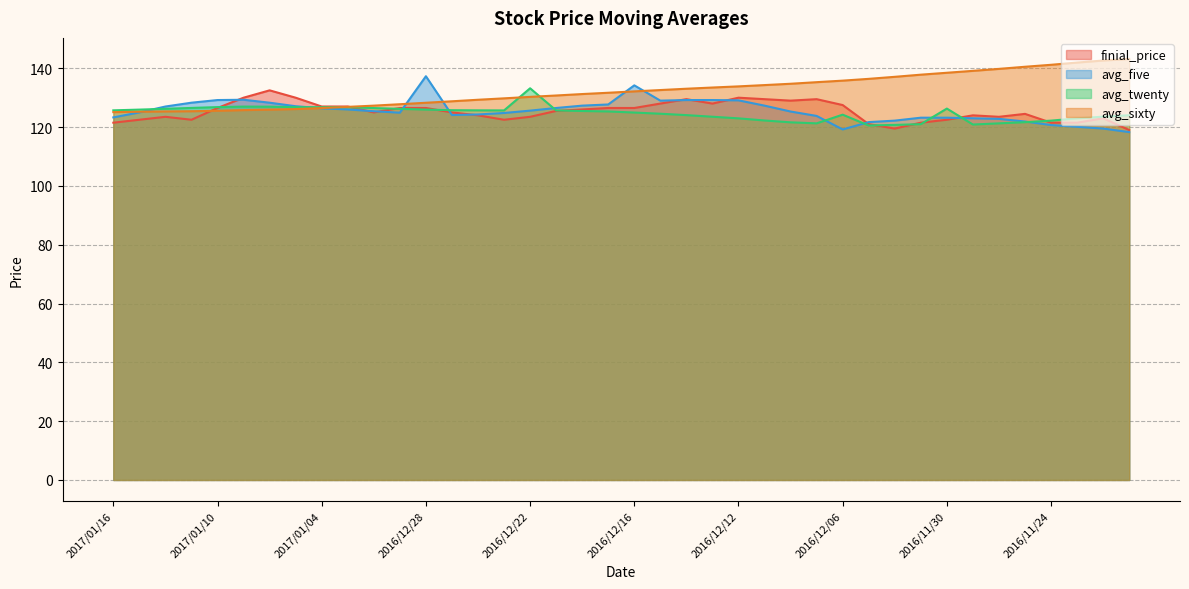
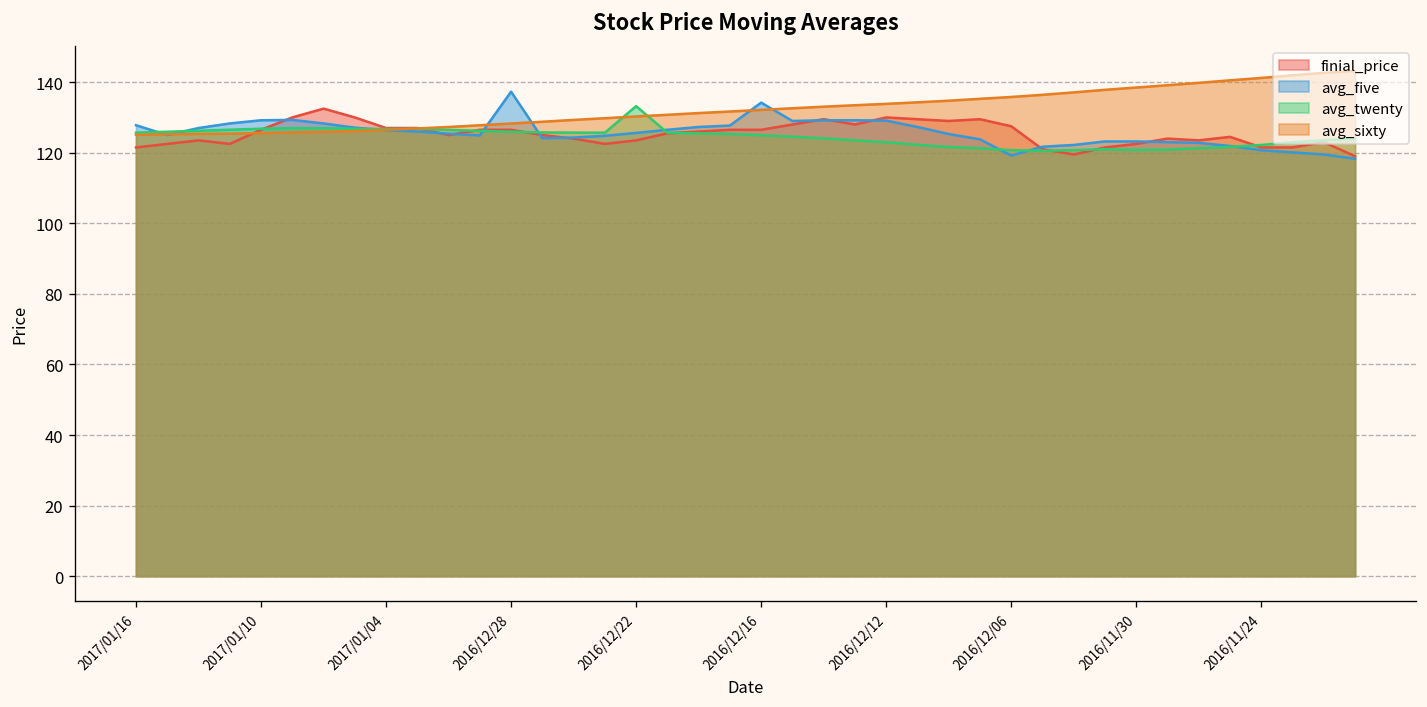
  {
    "avg_five": {
-     "2017/01/16": 123,
+     "2017/01/16": 128,
      "2017/01/10": 129,
      "2016/12/28": 137,
      "2016/12/22": 126,
      "2016/12/16": 134,
      "2016/12/12": 129,
      "2016/12/06": 119
    },
    "avg_twenty": {
      "2016/12/22": 133,
      "2016/12/16": 125,
      "2016/12/12": 123,
-     "2016/12/06": 124,
-     "2016/11/30": 126
+     "2016/12/06": 121,
+     "2016/11/30": 121
    }
  }
